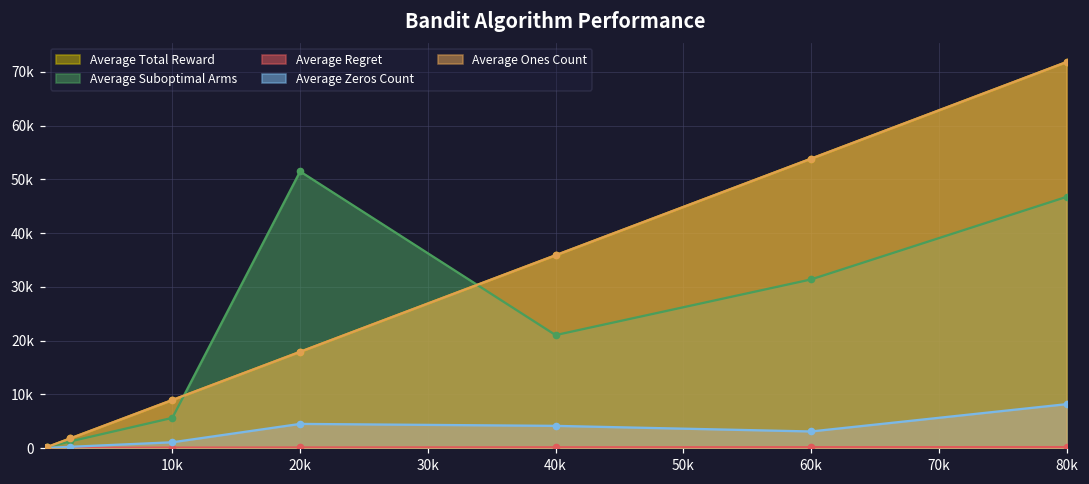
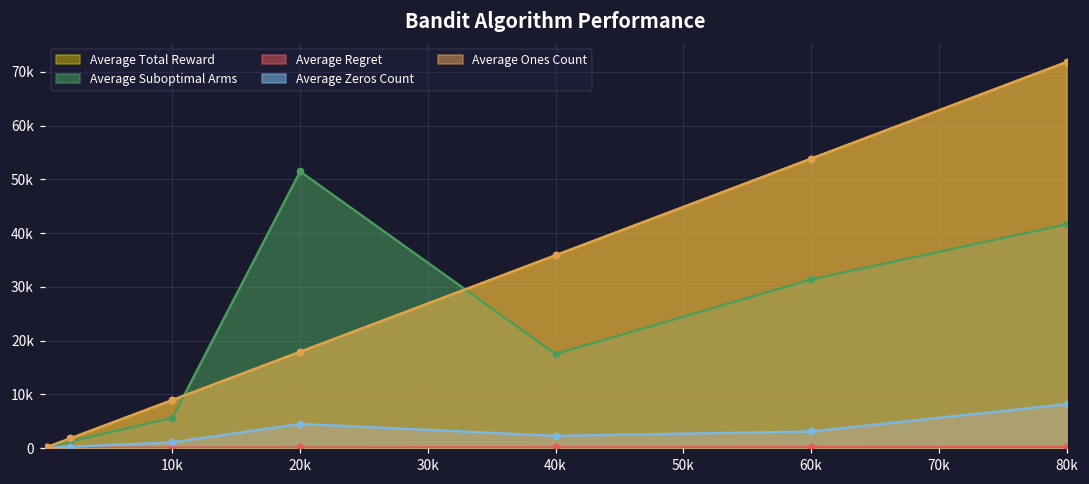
  {
    "Average Suboptimal Arms": {
      "10k": 6000,
      "20k": 51000,
-     "40k": 21000,
+     "40k": 17000,
      "60k": 31000,
-     "80k": 47000
+     "80k": 42000
    },
    "Average Zeros Count": {
      "10k": 1000,
      "20k": 4000,
-     "40k": 4000,
+     "40k": 2000,
      "60k": 3000,
      "80k": 8000
    }
  }
